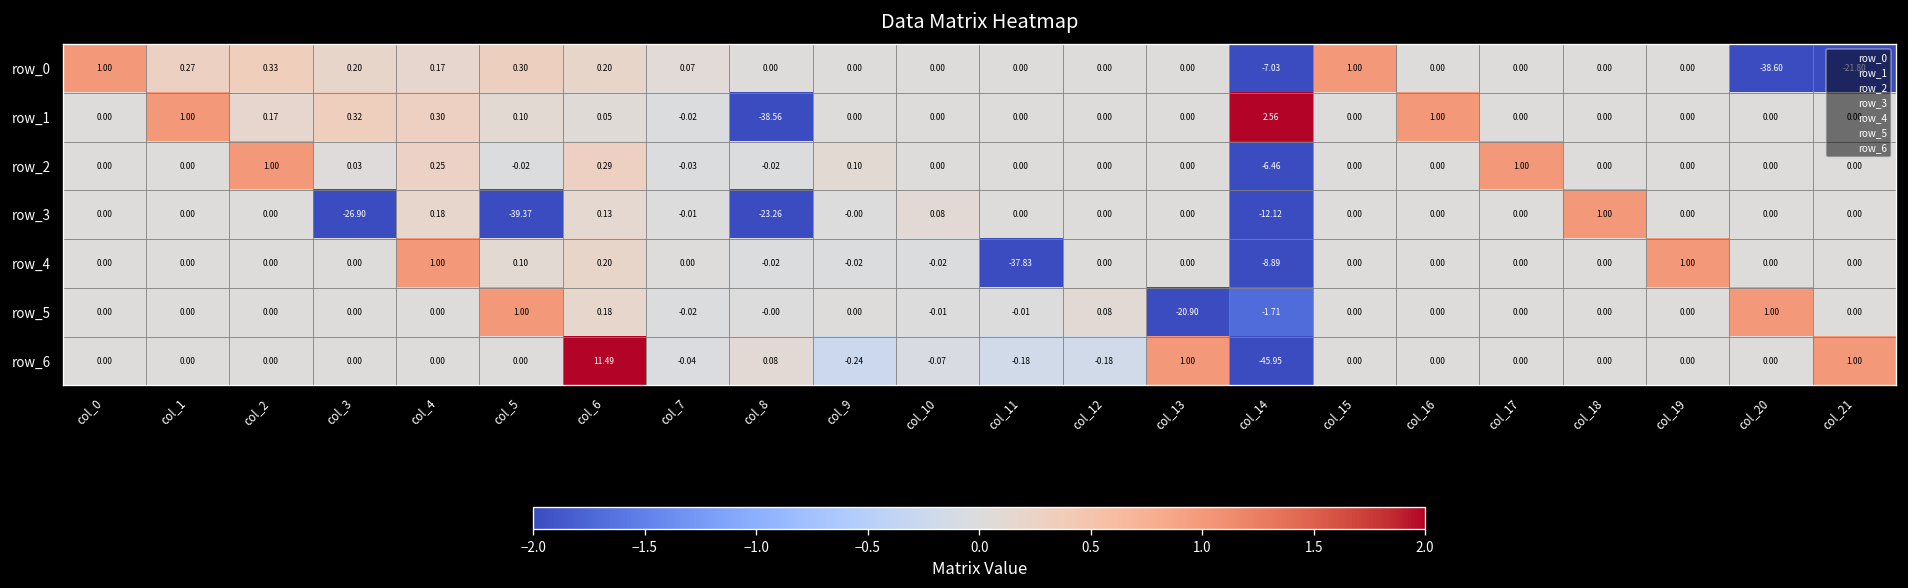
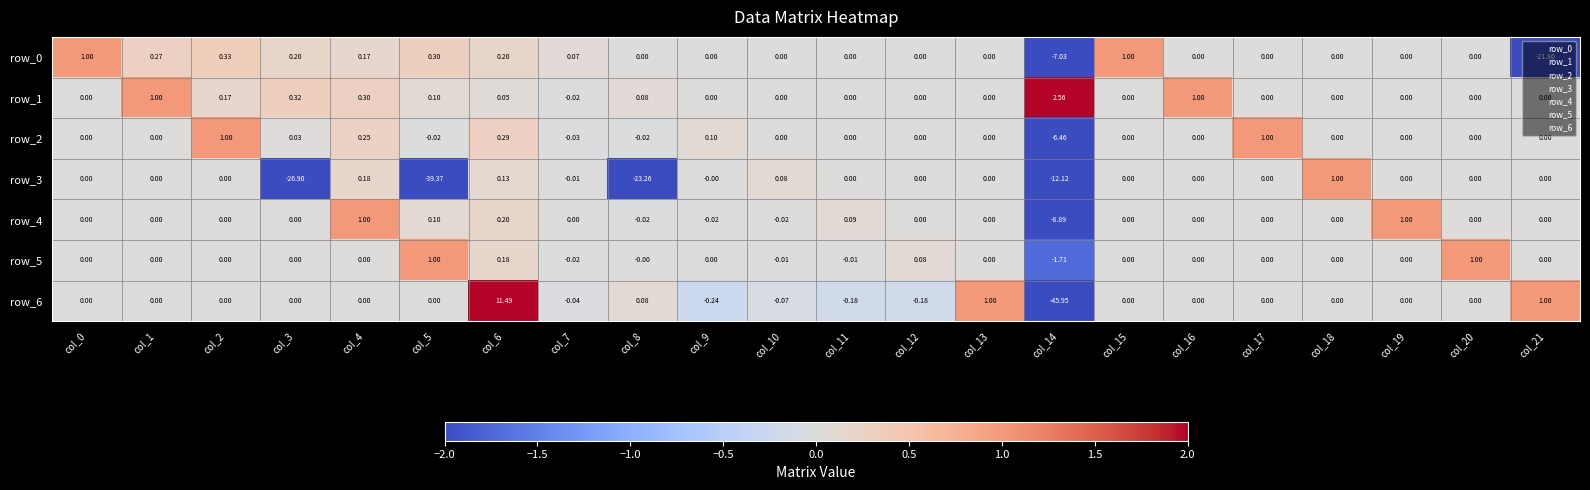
  {
    "row_0": {
      "col_0": 1.00,
      "col_1": 0.27,
      "col_2": 0.33,
      "col_3": 0.20,
      "col_4": 0.17,
      "col_5": 0.30,
      "col_6": 0.20,
      "col_7": 0.07,
      "col_8": 0.00,
      "col_9": 0.00,
      "col_10": 0.00,
      "col_11": 0.00,
      "col_12": 0.00,
      "col_13": 0.00,
      "col_14": -7.03,
      "col_15": 1.00,
      "col_16": 0.00,
      "col_17": 0.00,
      "col_18": 0.00,
      "col_19": 0.00,
-     "col_20": -38.60
+     "col_20": 0.00
    },
    "row_1": {
      "col_0": 0.00,
      "col_1": 1.00,
      "col_2": 0.17,
      "col_3": 0.32,
      "col_4": 0.30,
      "col_5": 0.10,
      "col_6": 0.05,
      "col_7": -0.02,
-     "col_8": -38.56,
+     "col_8": 0.08,
      "col_9": 0.00,
      "col_10": 0.00,
      "col_11": 0.00,
      "col_12": 0.00,
      "col_13": 0.00,
      "col_14": 2.56,
      "col_15": 0.00,
      "col_16": 1.00,
      "col_17": 0.00,
      "col_18": 0.00,
      "col_19": 0.00,
      "col_20": 0.00
    },
    "row_2": {
      "col_0": 0.00,
      "col_1": 0.00,
      "col_2": 1.00,
      "col_3": 0.03,
      "col_4": 0.25,
      "col_5": -0.02,
      "col_6": 0.29,
      "col_7": -0.03,
      "col_8": -0.02,
      "col_9": 0.10,
      "col_10": 0.00,
      "col_11": 0.00,
      "col_12": 0.00,
      "col_13": 0.00,
      "col_14": -6.46,
      "col_15": 0.00,
      "col_16": 0.00,
      "col_17": 1.00,
      "col_18": 0.00,
      "col_19": 0.00,
      "col_20": 0.00
    },
    "row_3": {
      "col_0": 0.00,
      "col_1": 0.00,
      "col_2": 0.00,
      "col_3": -26.90,
      "col_4": 0.18,
      "col_5": -39.37,
      "col_6": 0.13,
      "col_7": -0.01,
      "col_8": -23.26,
      "col_9": -0.00,
      "col_10": 0.08,
      "col_11": 0.00,
      "col_12": 0.00,
      "col_13": 0.00,
      "col_14": -12.12,
      "col_15": 0.00,
      "col_16": 0.00,
      "col_17": 0.00,
      "col_18": 1.00,
      "col_19": 0.00,
      "col_20": 0.00,
      "col_21": 0.00
    },
    "row_4": {
      "col_0": 0.00,
      "col_1": 0.00,
      "col_2": 0.00,
      "col_3": 0.00,
      "col_4": 1.00,
      "col_5": 0.10,
      "col_6": 0.20,
      "col_7": 0.00,
      "col_8": -0.02,
      "col_9": -0.02,
      "col_10": -0.02,
-     "col_11": -37.83,
+     "col_11": 0.09,
      "col_12": 0.00,
      "col_13": 0.00,
      "col_14": -8.89,
      "col_15": 0.00,
      "col_16": 0.00,
      "col_17": 0.00,
      "col_18": 0.00,
      "col_19": 1.00,
      "col_20": 0.00,
      "col_21": 0.00
    },
    "row_5": {
      "col_0": 0.00,
      "col_1": 0.00,
      "col_2": 0.00,
      "col_3": 0.00,
      "col_4": 0.00,
      "col_5": 1.00,
      "col_6": 0.18,
      "col_7": -0.02,
      "col_8": -0.00,
      "col_9": 0.00,
      "col_10": -0.01,
      "col_11": -0.01,
      "col_12": 0.08,
-     "col_13": -20.90,
+     "col_13": 0.00,
      "col_14": -1.71,
      "col_15": 0.00,
      "col_16": 0.00,
      "col_17": 0.00,
      "col_18": 0.00,
      "col_19": 0.00,
      "col_20": 1.00,
      "col_21": 0.00
    },
    "row_6": {
      "col_0": 0.00,
      "col_1": 0.00,
      "col_2": 0.00,
      "col_3": 0.00,
      "col_4": 0.00,
      "col_5": 0.00,
      "col_6": 11.49,
      "col_7": -0.04,
      "col_8": 0.08,
      "col_9": -0.24,
      "col_10": -0.07,
      "col_11": -0.18,
      "col_12": -0.18,
      "col_13": 1.00,
      "col_14": -45.95,
      "col_15": 0.00,
      "col_16": 0.00,
      "col_17": 0.00,
      "col_18": 0.00,
      "col_19": 0.00,
      "col_20": 0.00,
      "col_21": 1.00
    }
  }
